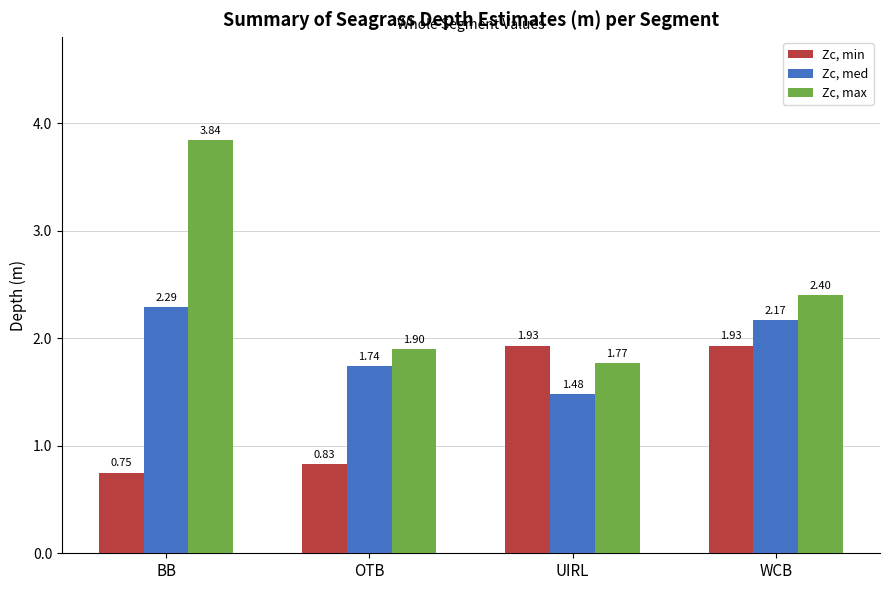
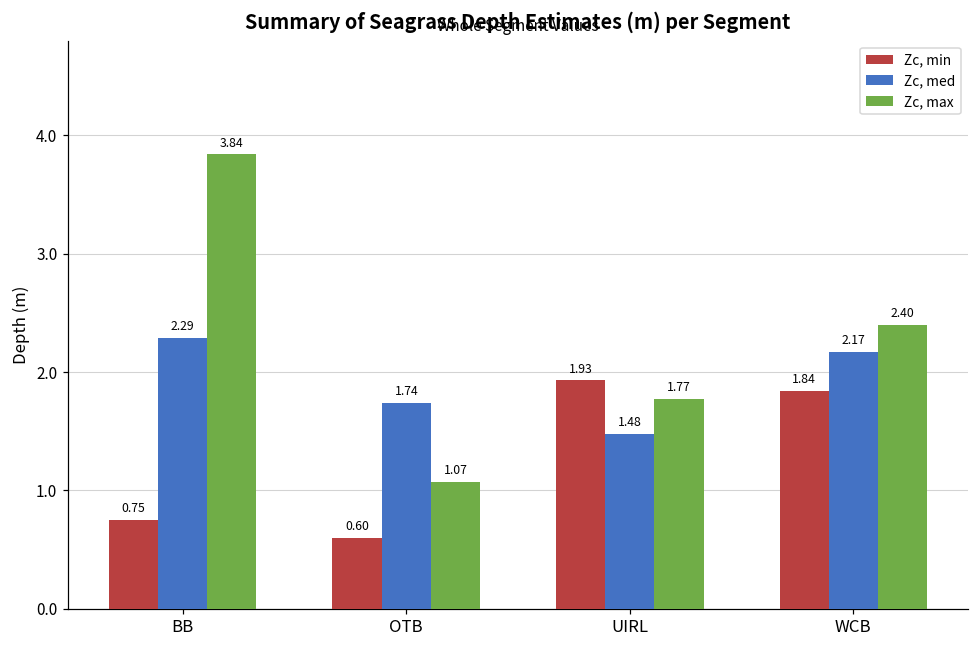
  {
    "Zc, min": {
      "BB": 0.75,
-     "OTB": 0.83,
+     "OTB": 0.60,
      "UIRL": 1.93,
-     "WCB": 1.93
+     "WCB": 1.84
    },
    "Zc, med": {
      "BB": 2.29,
      "OTB": 1.74,
      "UIRL": 1.48,
      "WCB": 2.17
    },
    "Zc, max": {
      "BB": 3.84,
-     "OTB": 1.90,
+     "OTB": 1.07,
      "UIRL": 1.77,
      "WCB": 2.40
    }
  }
